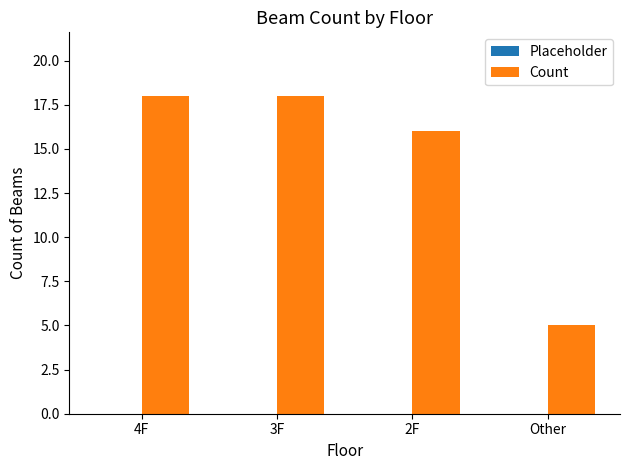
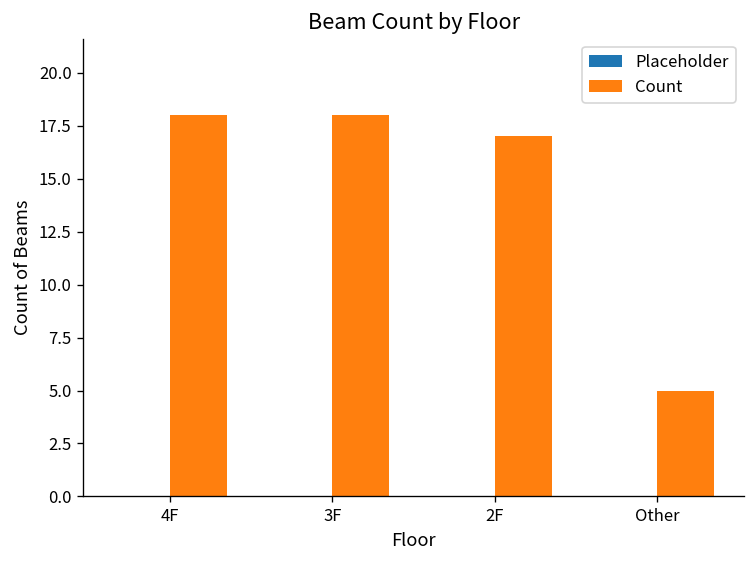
  {
    "Placeholder": {
      "4F": 0,
      "3F": 0,
      "2F": 0,
      "Other": 0
    },
    "Count": {
      "4F": 18,
      "3F": 18,
-     "2F": 16,
+     "2F": 17,
      "Other": 5
    }
  }
